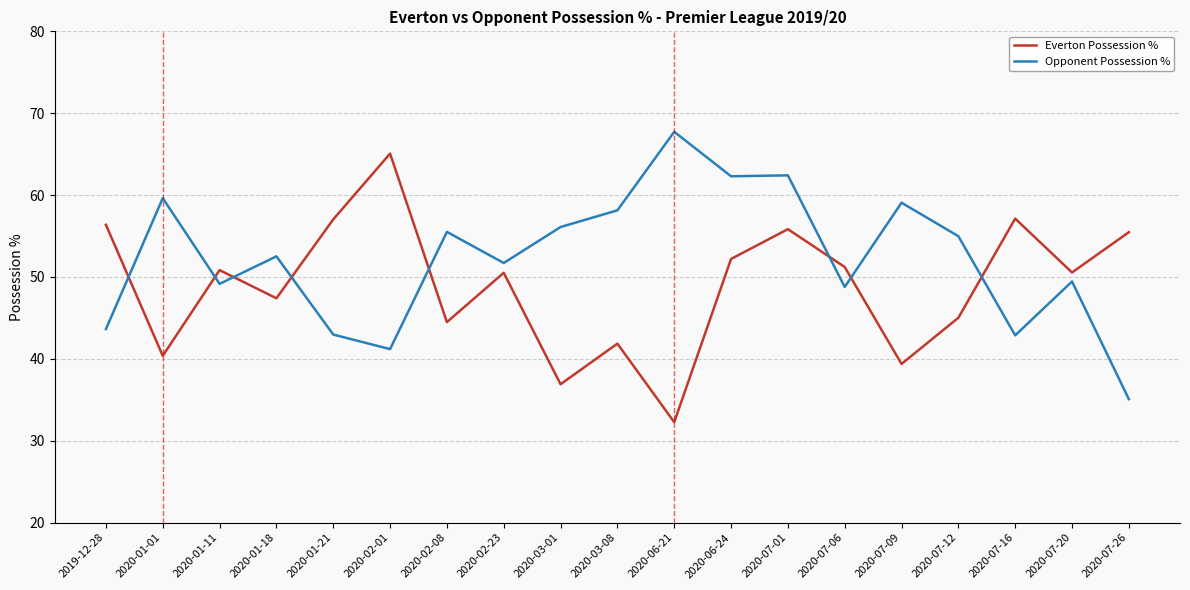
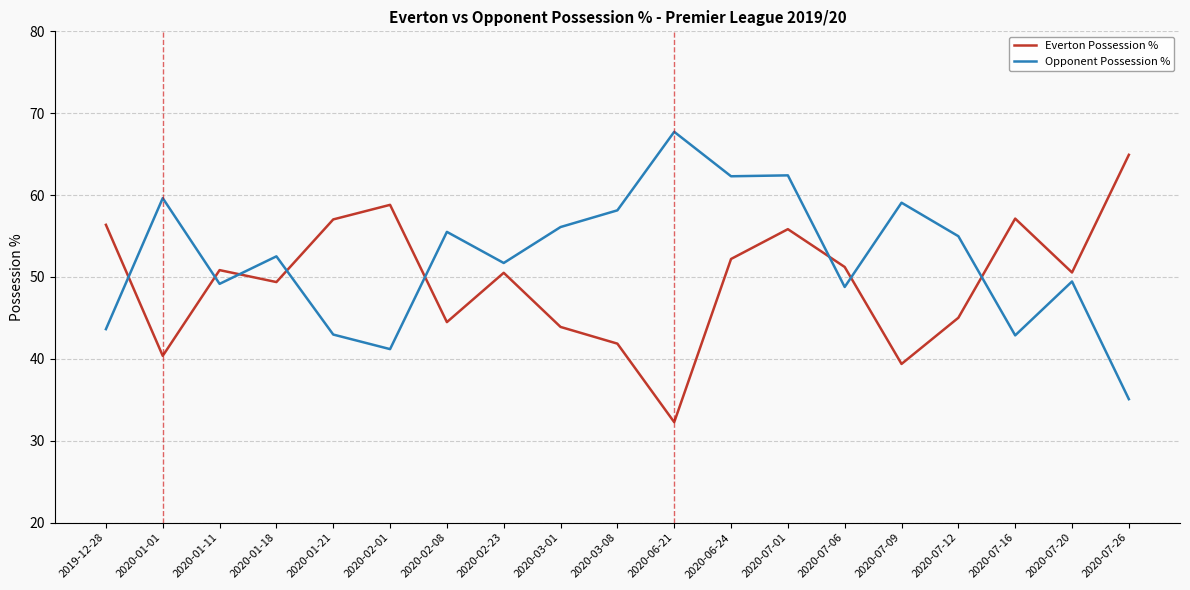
  {
    "Everton Possession %": {
      "2019-12-28": 56,
      "2020-01-01": 40,
      "2020-01-11": 51,
-     "2020-01-18": 47,
+     "2020-01-18": 49,
      "2020-01-21": 57,
-     "2020-02-01": 65,
+     "2020-02-01": 59,
      "2020-02-08": 44,
      "2020-02-23": 51,
-     "2020-03-01": 37,
+     "2020-03-01": 44,
      "2020-03-08": 42,
      "2020-06-21": 32,
      "2020-06-24": 52,
      "2020-07-01": 56,
      "2020-07-06": 51,
      "2020-07-09": 39,
      "2020-07-12": 45,
      "2020-07-16": 57,
      "2020-07-20": 51,
-     "2020-07-26": 55
+     "2020-07-26": 65
    },
    "Opponent Possession %": {
      "2019-12-28": 44,
      "2020-01-01": 60,
      "2020-01-11": 49,
      "2020-01-18": 53,
      "2020-01-21": 43,
      "2020-02-01": 41,
      "2020-02-08": 56,
      "2020-02-23": 52,
      "2020-03-01": 56,
      "2020-03-08": 58,
      "2020-06-21": 68,
      "2020-06-24": 62,
      "2020-07-01": 62,
      "2020-07-06": 49,
      "2020-07-09": 59,
      "2020-07-12": 55,
      "2020-07-16": 43,
      "2020-07-20": 49,
      "2020-07-26": 35
    }
  }
